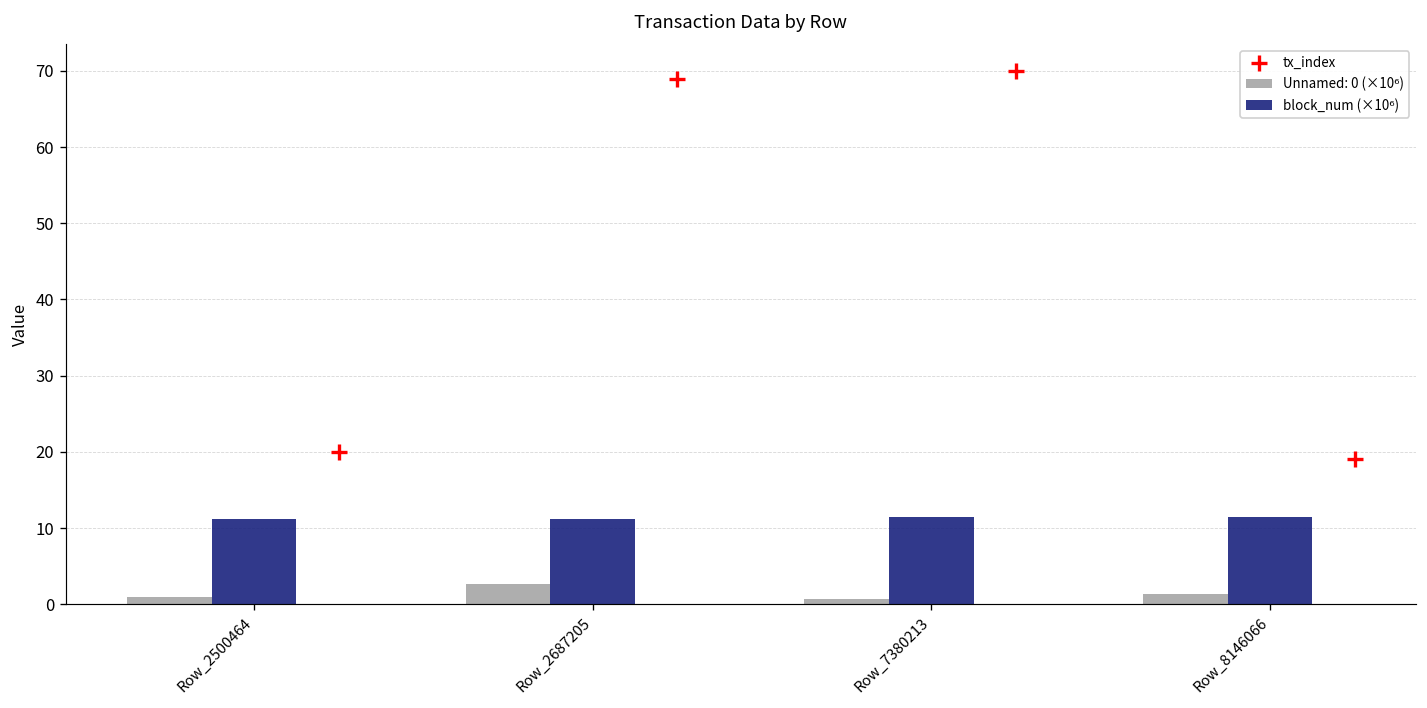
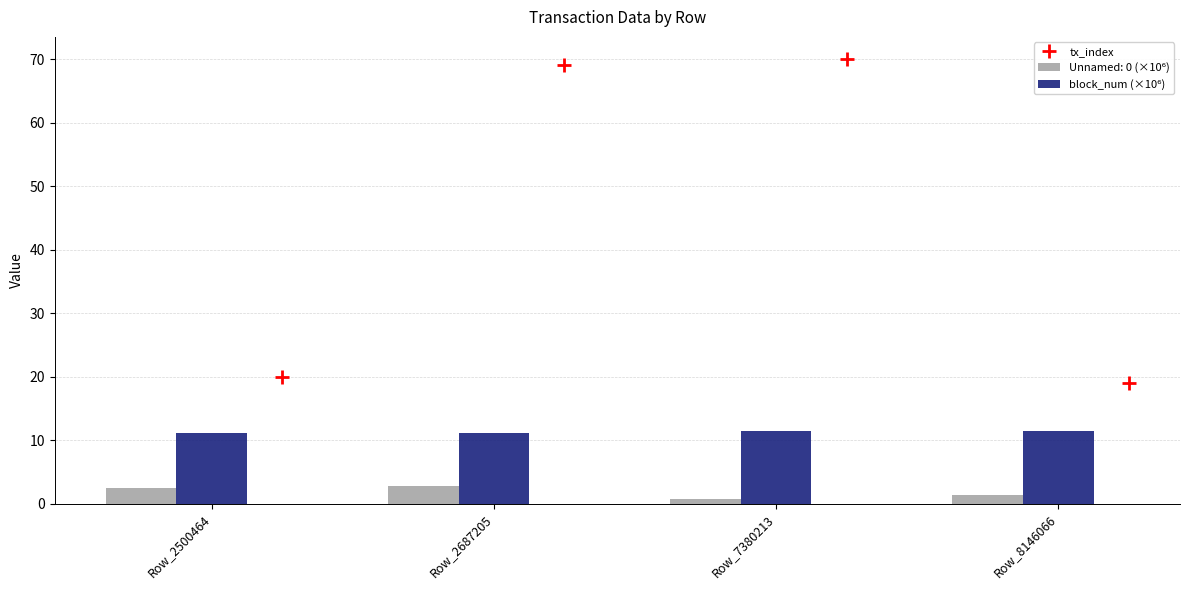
  {
    "Unnamed: 0 (×10⁶)": {
-     "Row_2500464": 1,
+     "Row_2500464": 3,
      "Row_2687205": 3,
      "Row_7380213": 1,
      "Row_8146066": 1
    },
    "block_num (×10⁶)": {
      "Row_2500464": 11,
      "Row_2687205": 11,
      "Row_7380213": 11,
      "Row_8146066": 11
    }
  }
